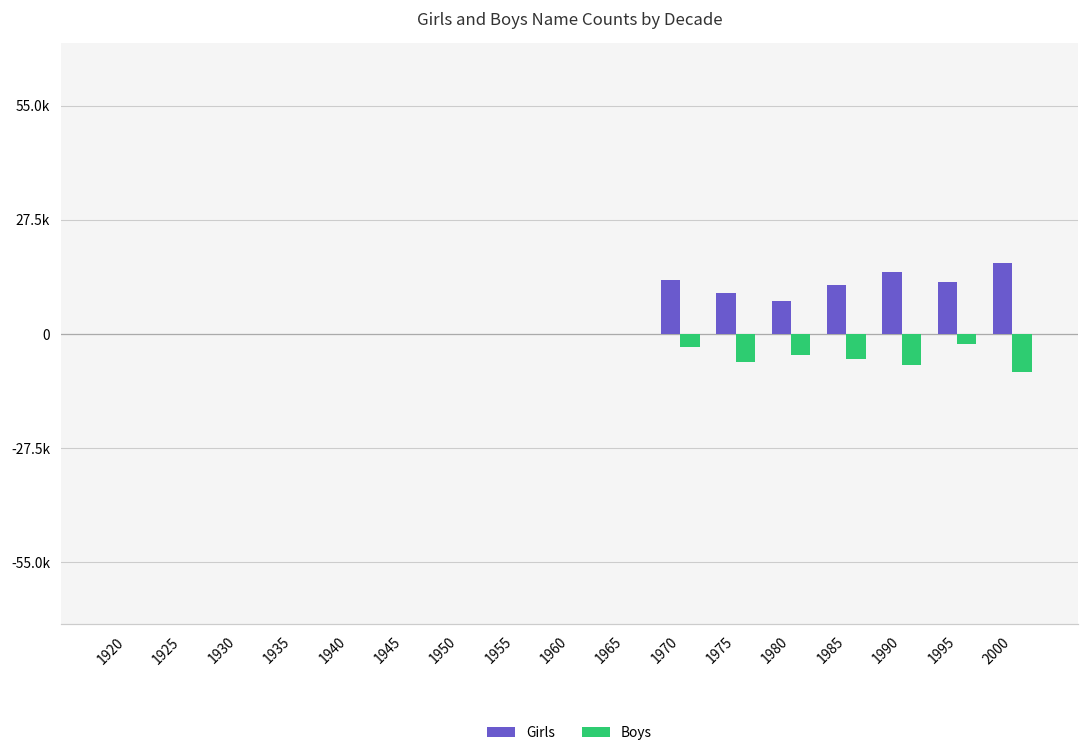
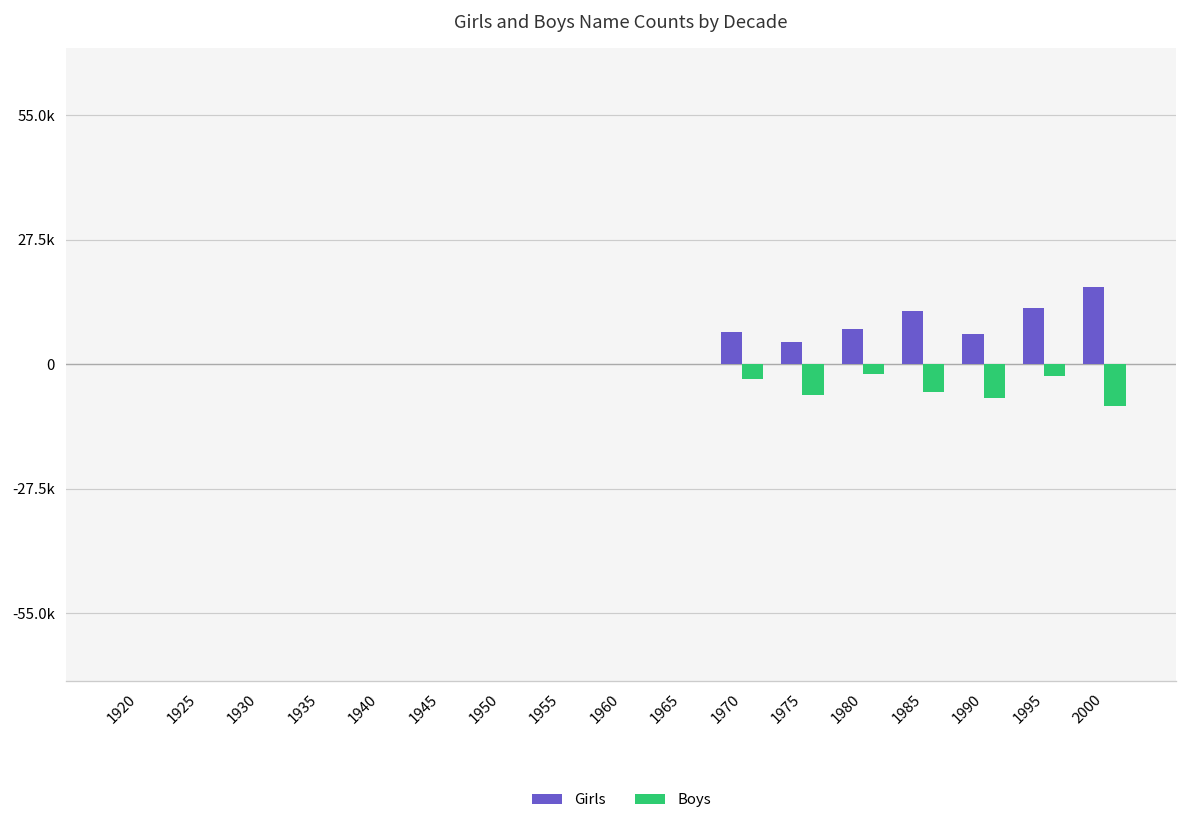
  {
    "Girls": {
      "1920": 0,
      "1925": 0,
      "1930": 0,
      "1935": 0,
      "1940": 0,
      "1945": 0,
      "1950": 0,
      "1955": 0,
      "1960": 0,
      "1965": 0,
-     "1970": 13000,
-     "1975": 10000,
+     "1970": 7000,
+     "1975": 5000,
      "1980": 8000,
      "1985": 12000,
-     "1990": 15000,
+     "1990": 7000,
      "1995": 12000,
      "2000": 17000
    },
    "Boys": {
      "1920": 0,
      "1925": 0,
      "1930": 0,
      "1935": 0,
      "1940": 0,
      "1945": 0,
      "1950": 0,
      "1955": 0,
      "1960": 0,
      "1965": 0,
      "1970": -3000,
      "1975": -7000,
-     "1980": -5000,
+     "1980": -2000,
      "1985": -6000,
      "1990": -8000,
      "1995": -3000,
      "2000": -9000
    }
  }
